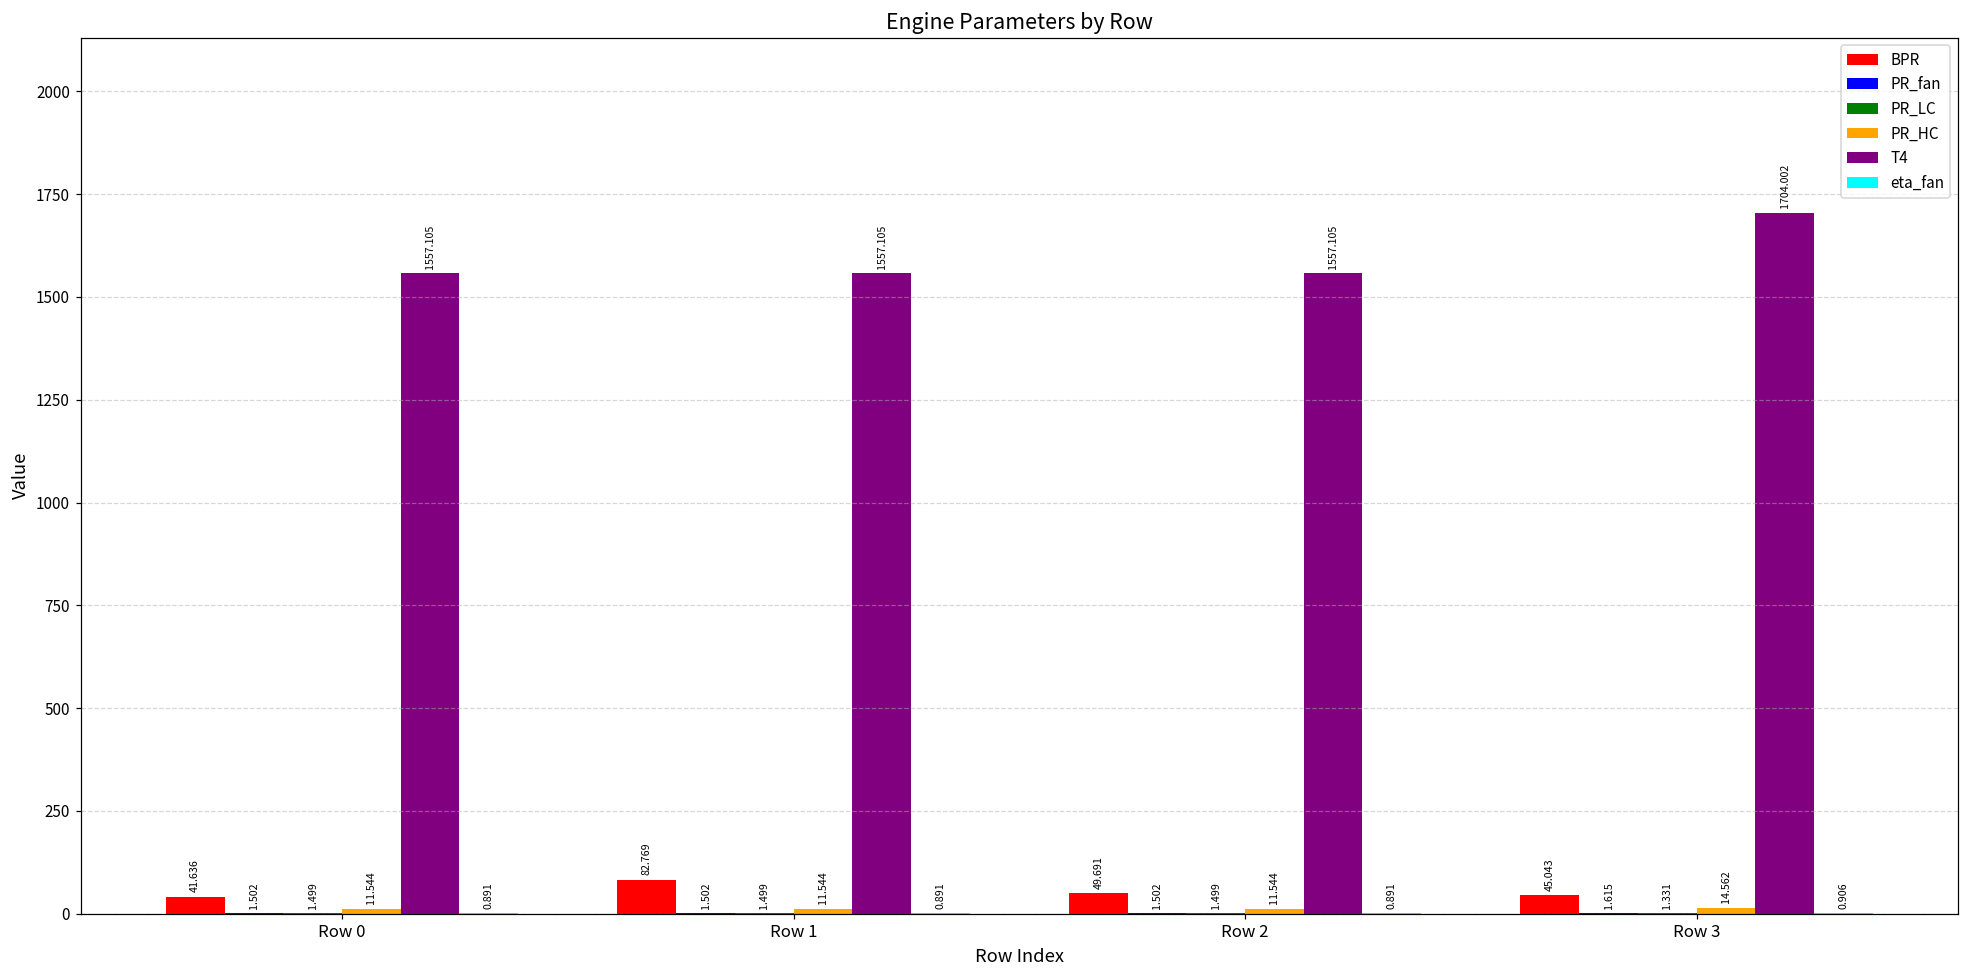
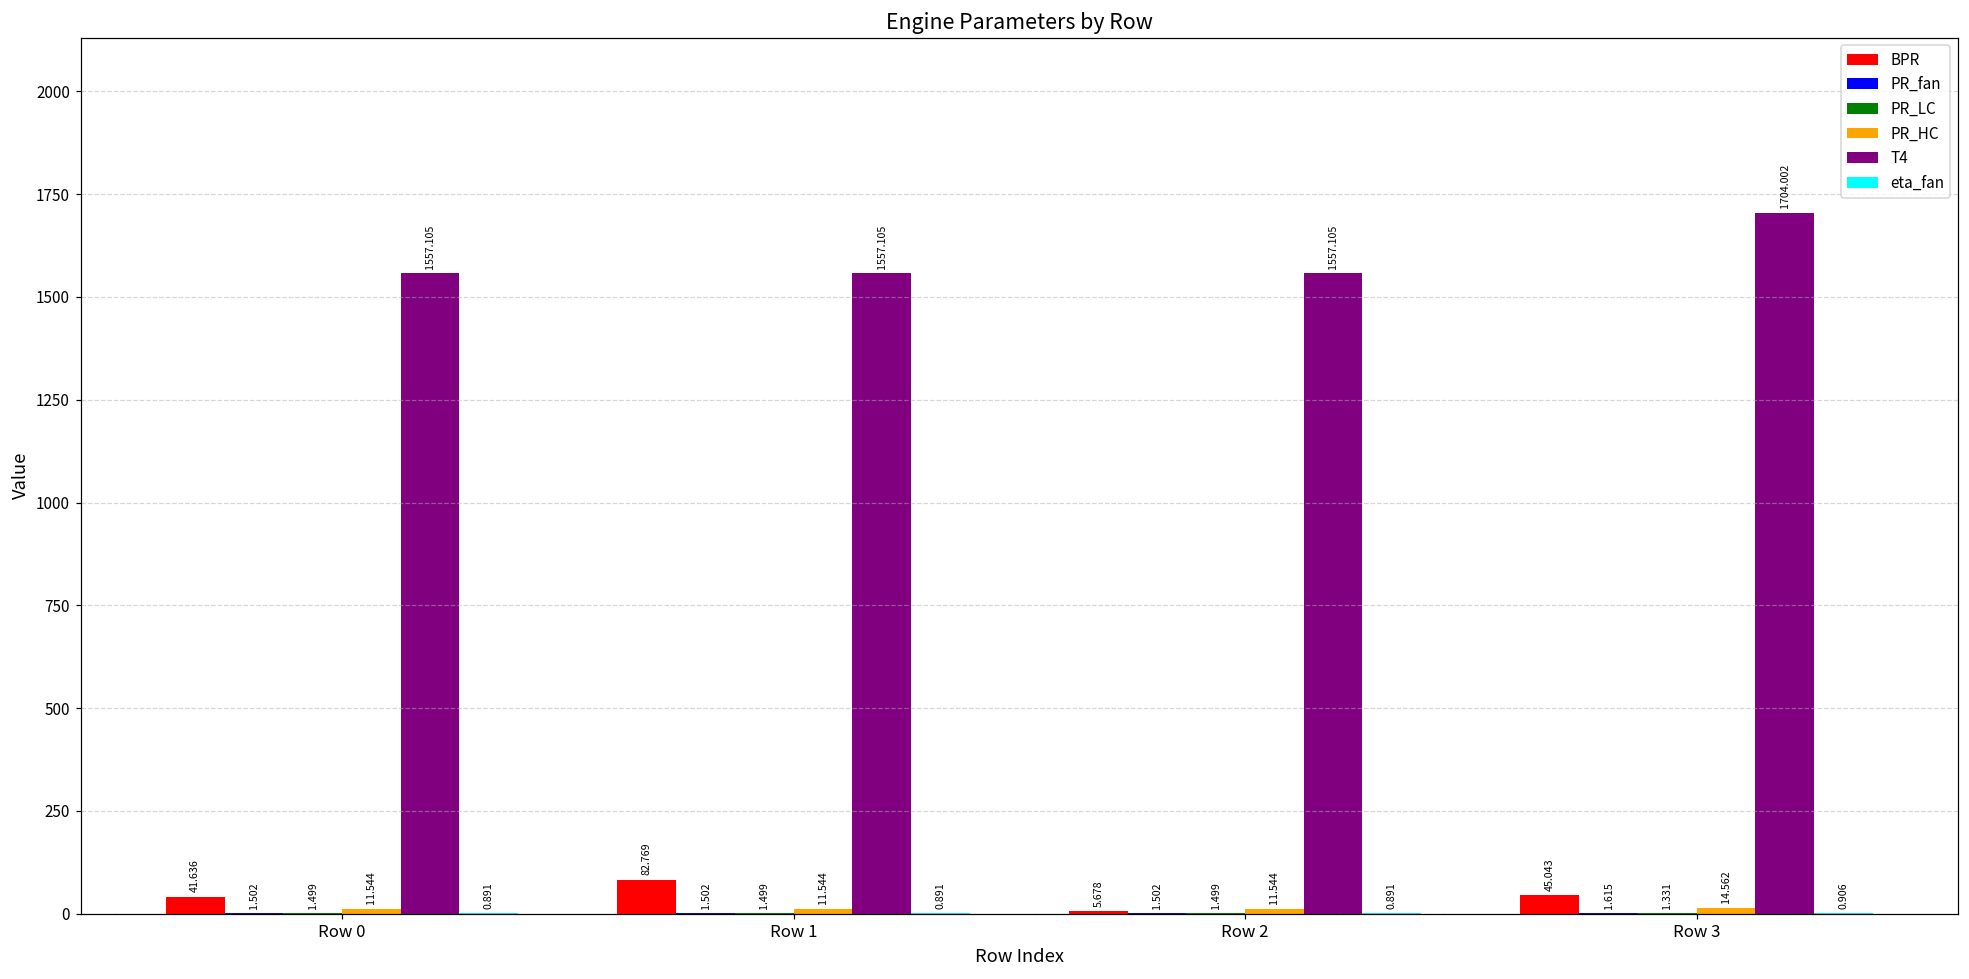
  {
    "BPR": {
      "Row 0": 41.636,
      "Row 1": 82.769,
-     "Row 2": 49.691,
+     "Row 2": 5.678,
      "Row 3": 45.043
    },
    "PR_fan": {
      "Row 0": 1.502,
      "Row 1": 1.502,
      "Row 2": 1.502,
      "Row 3": 1.615
    },
    "PR_LC": {
      "Row 0": 1.499,
      "Row 1": 1.499,
      "Row 2": 1.499,
      "Row 3": 1.331
    },
    "PR_HC": {
      "Row 0": 11.544,
      "Row 1": 11.544,
      "Row 2": 11.544,
      "Row 3": 14.562
    },
    "T4": {
      "Row 0": 1557.105,
      "Row 1": 1557.105,
      "Row 2": 1557.105,
      "Row 3": 1704.002
    },
    "eta_fan": {
      "Row 0": 0.891,
      "Row 1": 0.891,
      "Row 2": 0.891,
      "Row 3": 0.906
    }
  }
